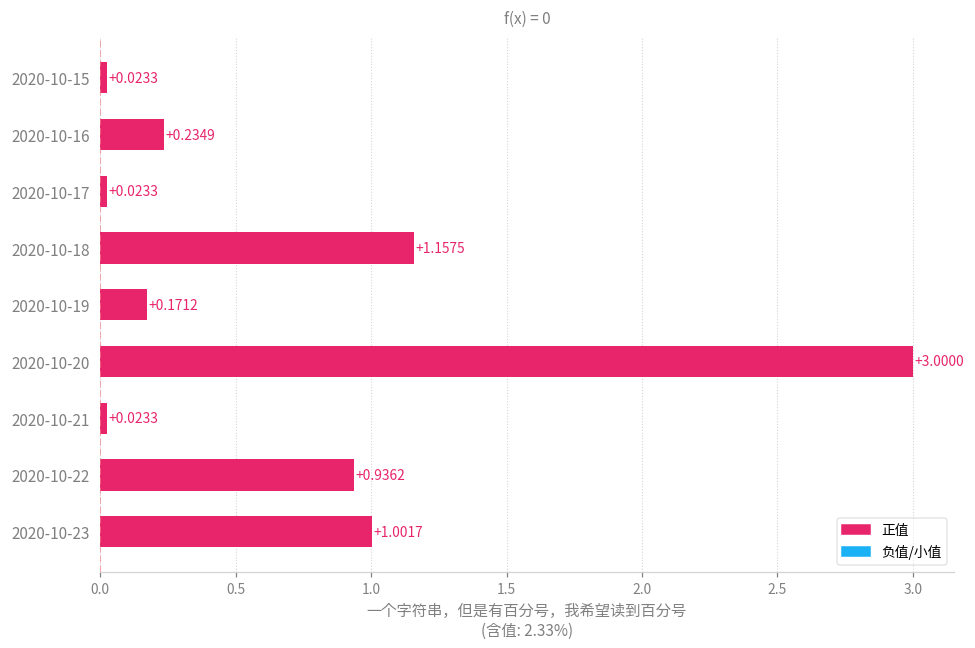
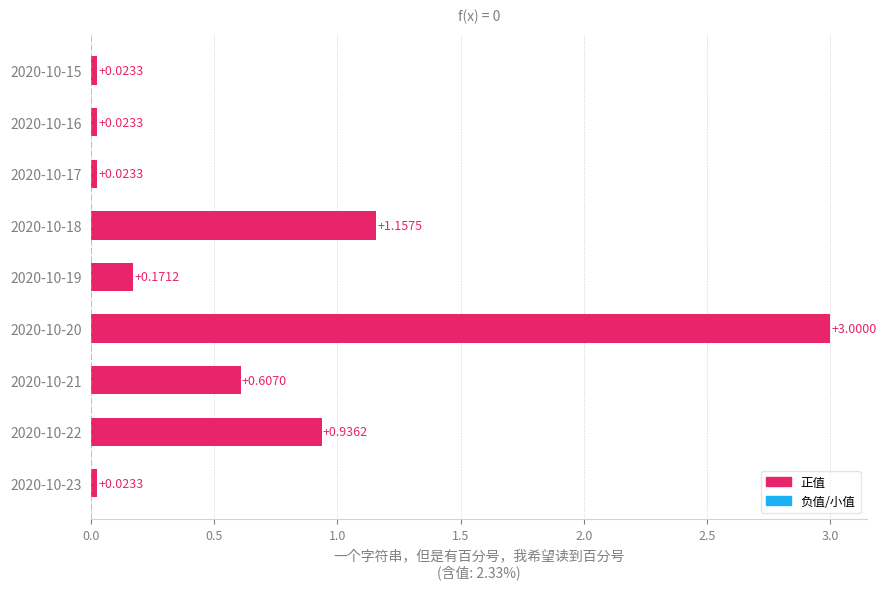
  {
    "2020-10-15": "+0.0233",
-   "2020-10-16": "+0.2349",
+   "2020-10-16": "+0.0233",
    "2020-10-17": "+0.0233",
    "2020-10-18": "+1.1575",
    "2020-10-19": "+0.1712",
    "2020-10-20": "+3.0000",
-   "2020-10-21": "+0.0233",
+   "2020-10-21": "+0.6070",
    "2020-10-22": "+0.9362",
-   "2020-10-23": "+1.0017"
+   "2020-10-23": "+0.0233"
  }
